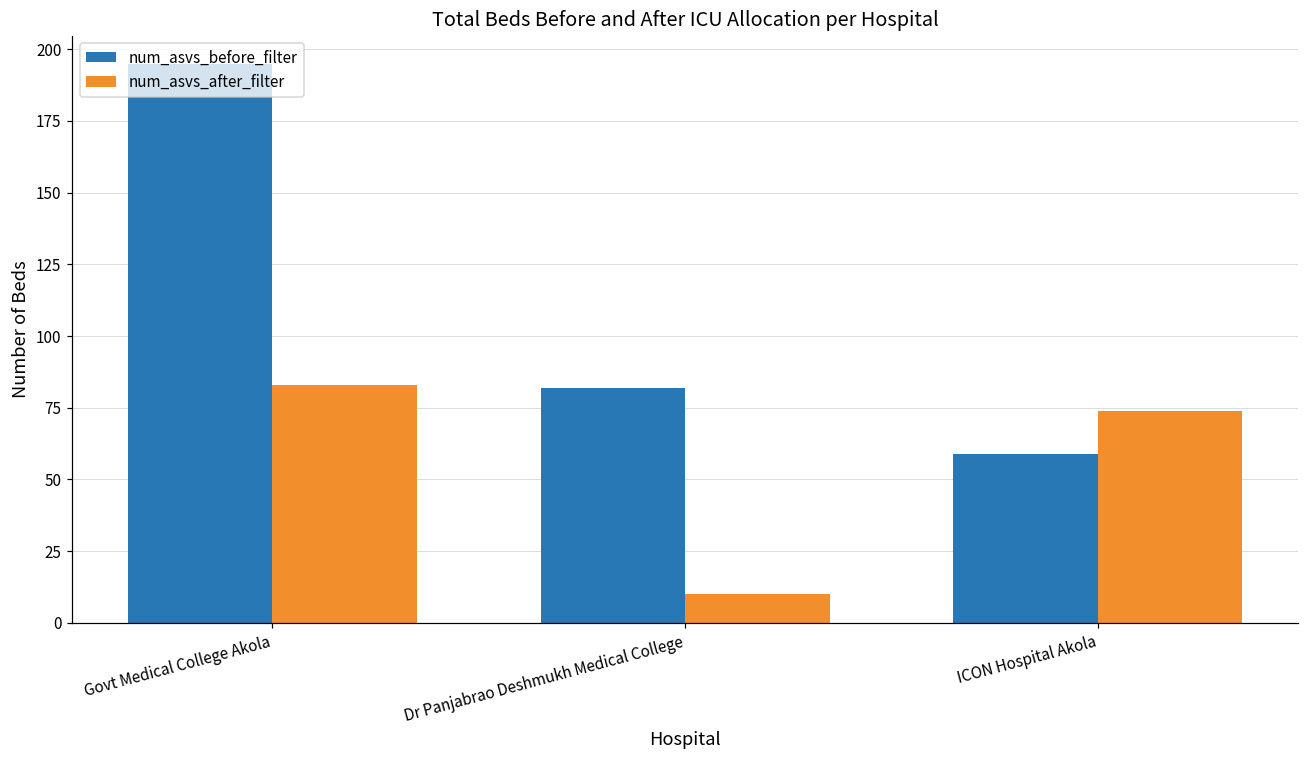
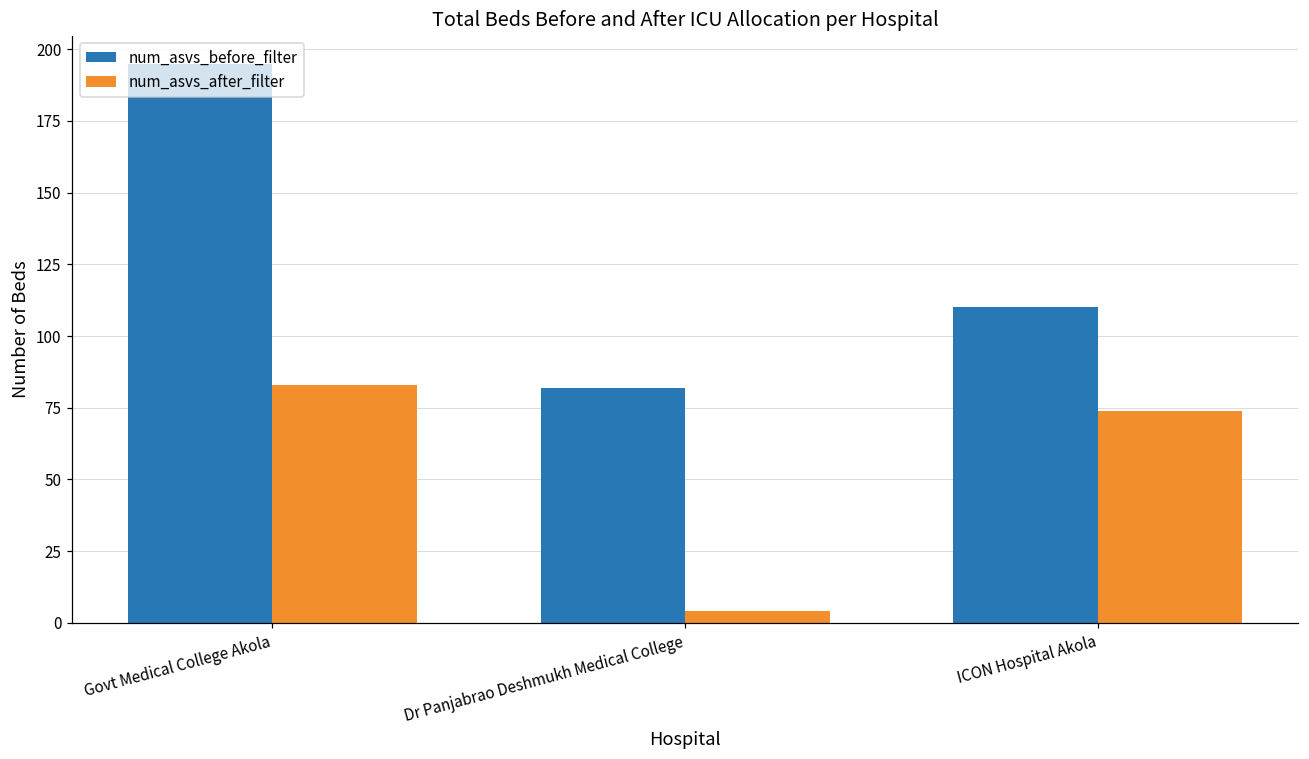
  {
    "num_asvs_before_filter": {
      "Dr Panjabrao Deshmukh Medical College": 82,
-     "ICON Hospital Akola": 59
+     "ICON Hospital Akola": 110
    },
    "num_asvs_after_filter": {
      "Govt Medical College Akola": 83,
-     "Dr Panjabrao Deshmukh Medical College": 10,
+     "Dr Panjabrao Deshmukh Medical College": 4,
      "ICON Hospital Akola": 74
    }
  }
